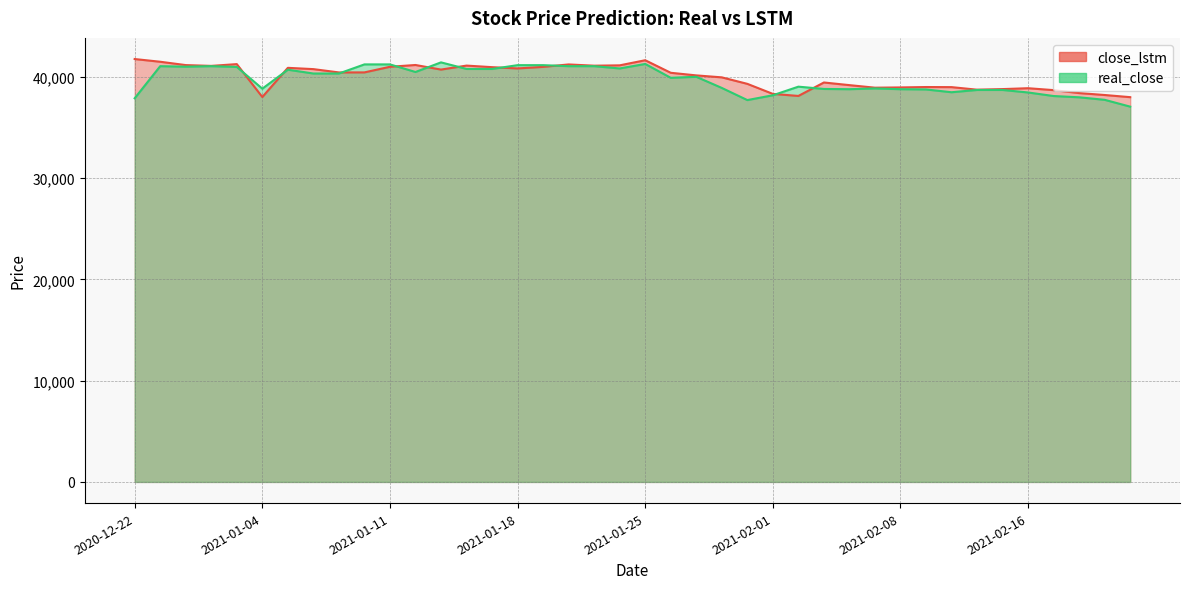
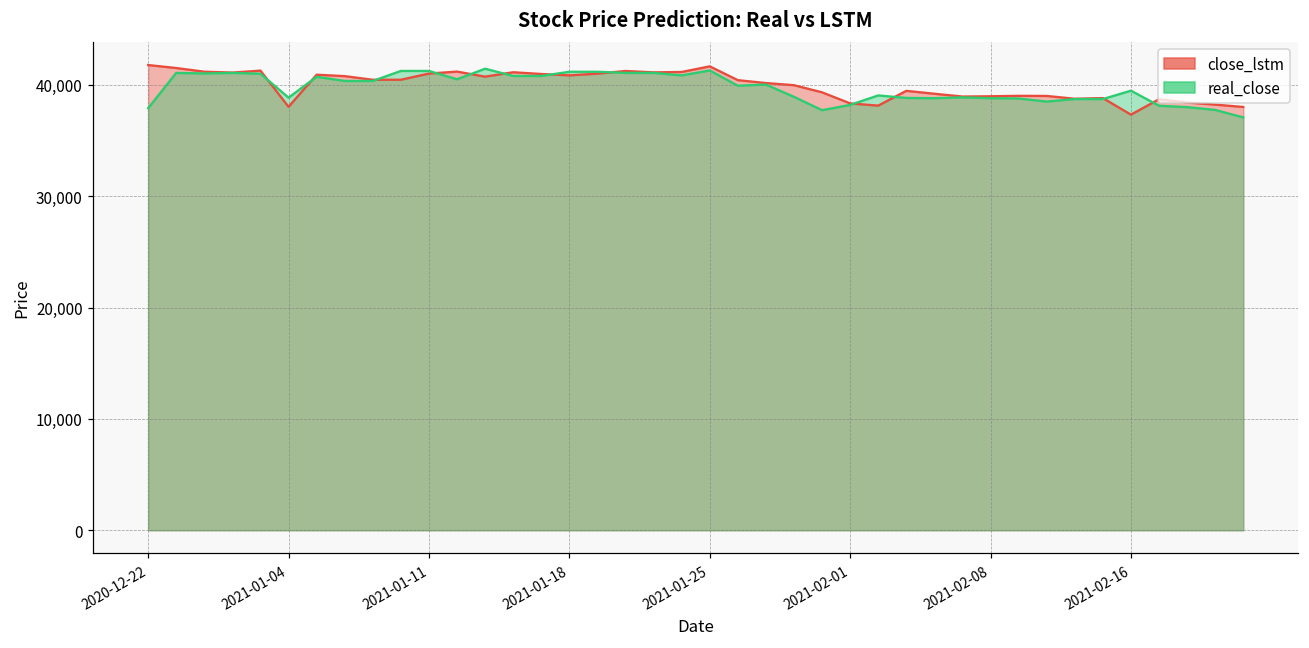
  {
    "close_lstm": {
      "2020-12-22": "41,800",
      "2021-01-04": "38,000",
      "2021-01-18": "40,900",
      "2021-01-25": "41,700",
-     "2021-02-16": "38,900"
+     "2021-02-16": "37,300"
    },
    "real_close": {
      "2020-12-22": "37,900",
      "2021-01-04": "38,900",
      "2021-01-18": "41,200",
      "2021-01-25": "41,300",
-     "2021-02-16": "38,500"
+     "2021-02-16": "39,500"
    }
  }
